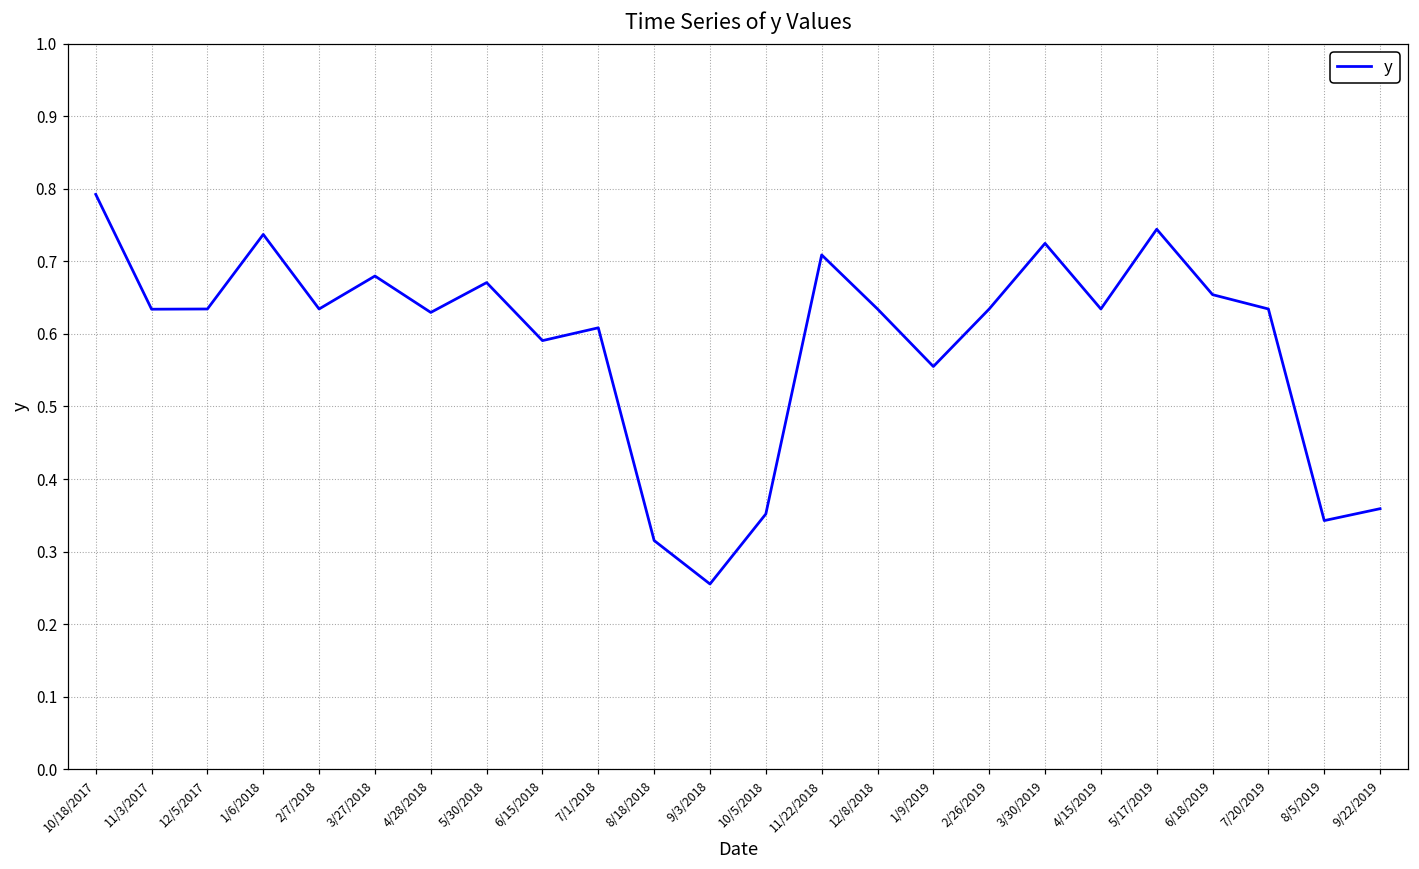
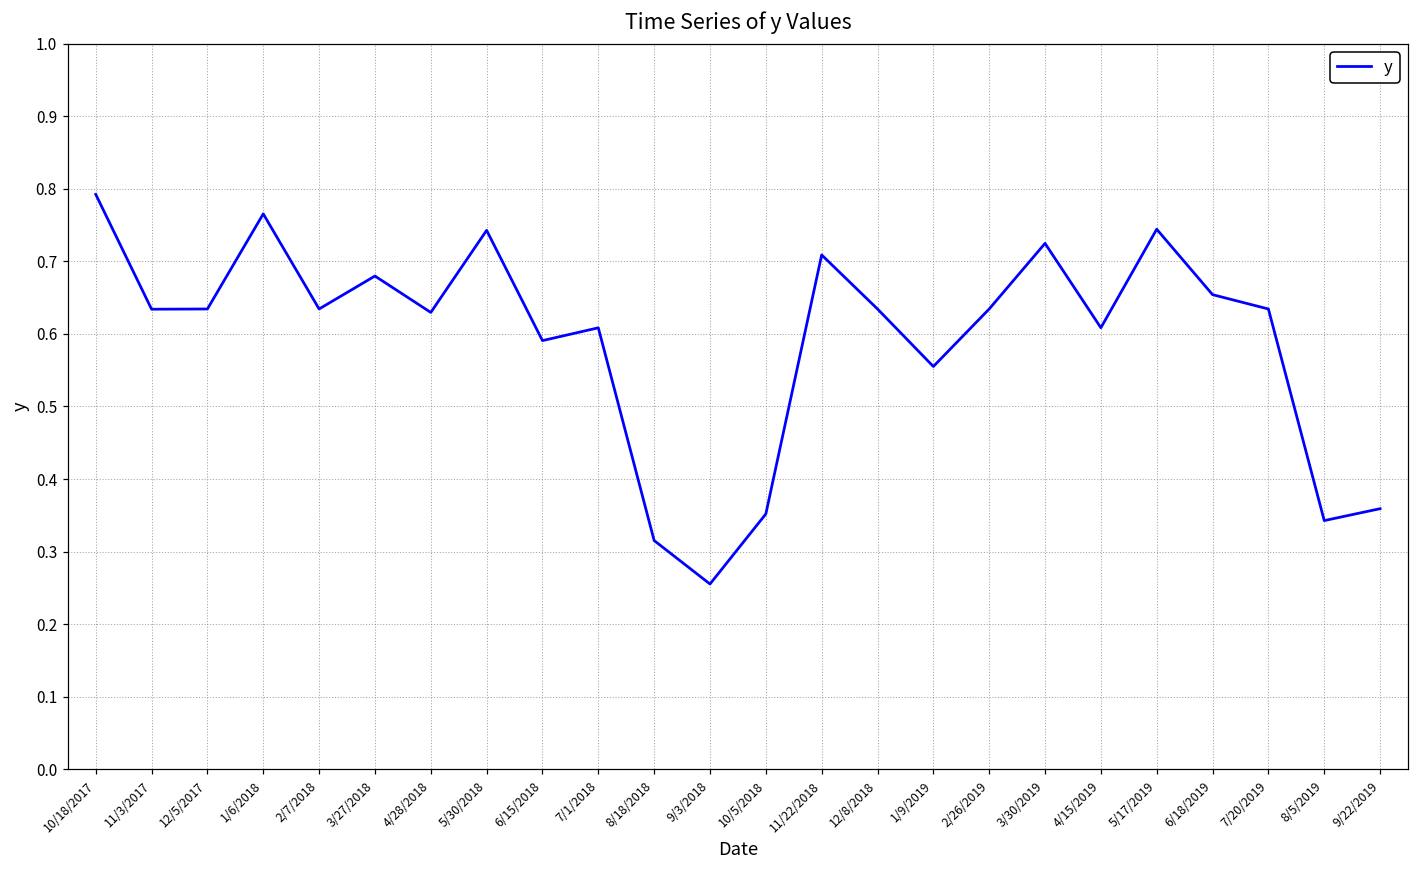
  {
    "10/18/2017": 0.79,
    "11/3/2017": 0.63,
    "12/5/2017": 0.63,
-   "1/6/2018": 0.74,
+   "1/6/2018": 0.77,
    "2/7/2018": 0.63,
    "3/27/2018": 0.68,
    "4/28/2018": 0.63,
-   "5/30/2018": 0.67,
+   "5/30/2018": 0.74,
    "6/15/2018": 0.59,
    "7/1/2018": 0.61,
    "8/18/2018": 0.32,
    "9/3/2018": 0.26,
    "10/5/2018": 0.35,
    "11/22/2018": 0.71,
    "12/8/2018": 0.63,
    "1/9/2019": 0.56,
    "2/26/2019": 0.63,
    "3/30/2019": 0.72,
-   "4/15/2019": 0.63,
+   "4/15/2019": 0.61,
    "5/17/2019": 0.74,
    "6/18/2019": 0.65,
    "7/20/2019": 0.63,
    "8/5/2019": 0.34,
    "9/22/2019": 0.36
  }
